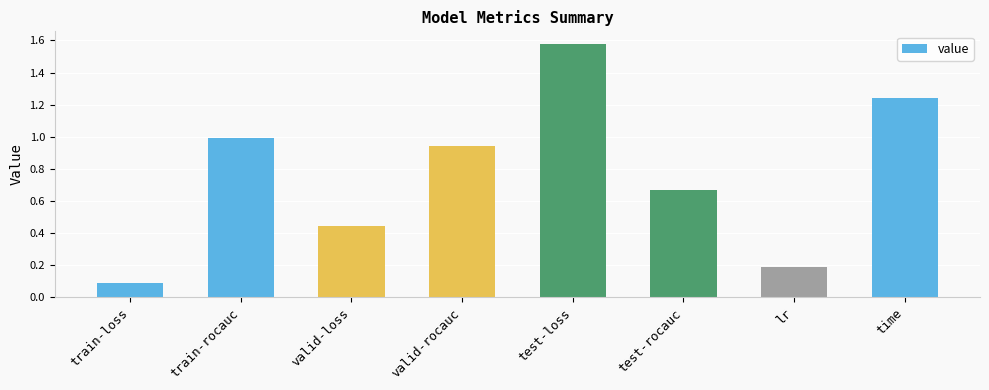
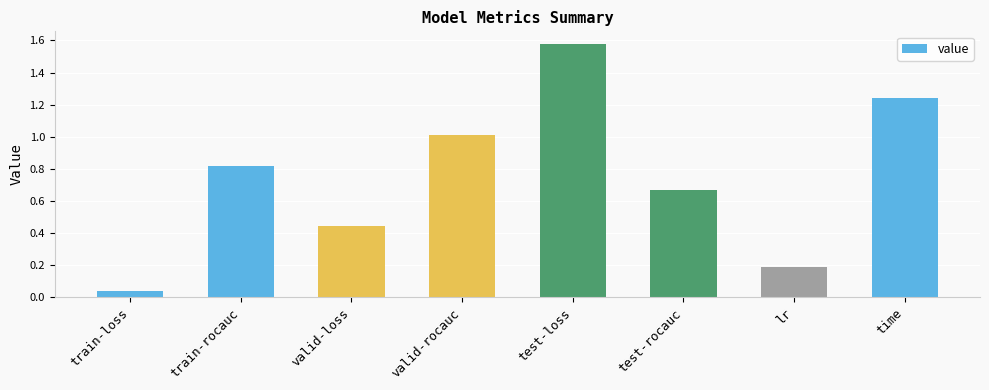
  {
-   "train-loss": 0.09,
-   "train-rocauc": 0.99,
+   "train-loss": 0.04,
+   "train-rocauc": 0.82,
    "valid-loss": 0.44,
-   "valid-rocauc": 0.94,
+   "valid-rocauc": 1.01,
    "test-loss": 1.58,
    "test-rocauc": 0.67,
    "lr": 0.19,
    "time": 1.24
  }
